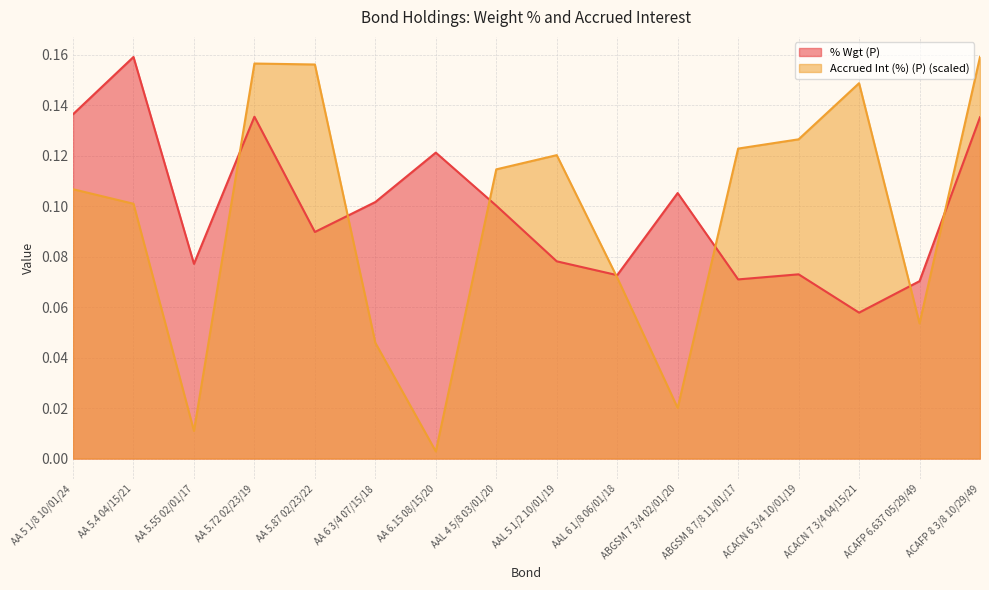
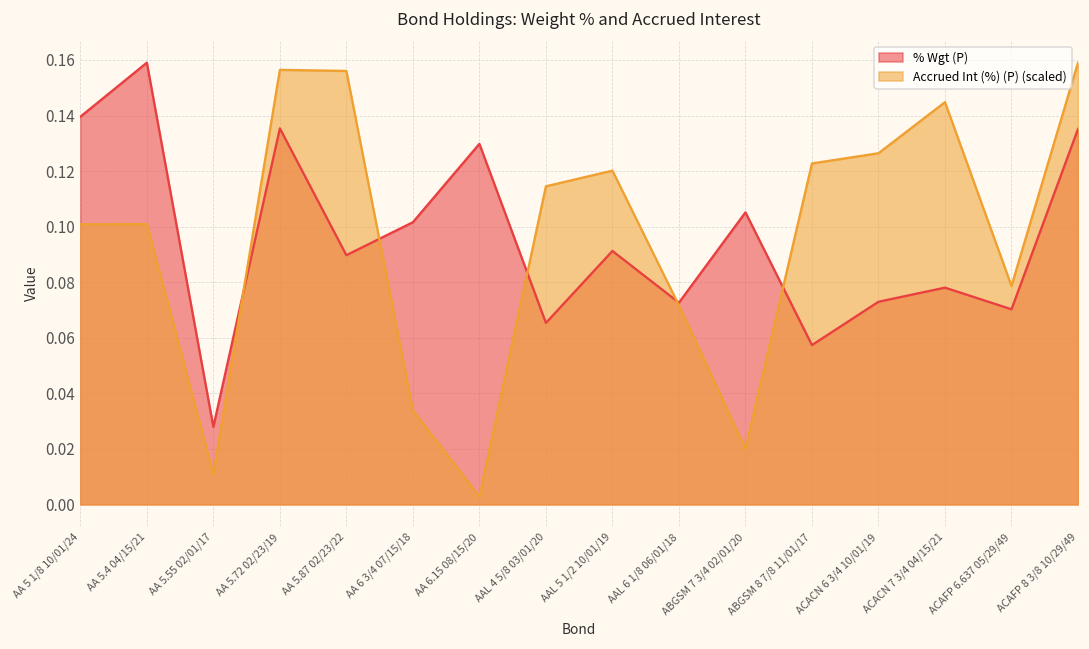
  {
    "% Wgt (P)": {
-     "AA 5 1/8 10/01/24": 0.136,
+     "AA 5 1/8 10/01/24": 0.140,
      "AA 5.4 04/15/21": 0.159,
-     "AA 5.55 02/01/17": 0.077,
+     "AA 5.55 02/01/17": 0.028,
      "AA 5.72 02/23/19": 0.135,
      "AA 5.87 02/23/22": 0.090,
      "AA 6 3/4 07/15/18": 0.102,
-     "AA 6.15 08/15/20": 0.121,
-     "AAL 4 5/8 03/01/20": 0.100,
-     "AAL 5 1/2 10/01/19": 0.078,
+     "AA 6.15 08/15/20": 0.130,
+     "AAL 4 5/8 03/01/20": 0.065,
+     "AAL 5 1/2 10/01/19": 0.091,
      "ABGSM 7 3/4 02/01/20": 0.105,
-     "ABGSM 8 7/8 11/01/17": 0.071,
+     "ABGSM 8 7/8 11/01/17": 0.057,
      "ACACN 6 3/4 10/01/19": 0.073,
-     "ACACN 7 3/4 04/15/21": 0.058,
+     "ACACN 7 3/4 04/15/21": 0.078,
      "ACAFP 6.637 05/29/49": 0.070,
      "ACAFP 8 3/8 10/29/49": 0.135
    },
    "Accrued Int (%) (P) (scaled)": {
-     "AA 5 1/8 10/01/24": 0.107,
+     "AA 5 1/8 10/01/24": 0.101,
      "AA 5.4 04/15/21": 0.101,
      "AA 5.55 02/01/17": 0.011,
      "AA 5.72 02/23/19": 0.156,
      "AA 5.87 02/23/22": 0.156,
-     "AA 6 3/4 07/15/18": 0.046,
+     "AA 6 3/4 07/15/18": 0.034,
      "AA 6.15 08/15/20": 0.003,
      "AAL 4 5/8 03/01/20": 0.115,
      "AAL 5 1/2 10/01/19": 0.120,
      "ABGSM 7 3/4 02/01/20": 0.020,
      "ABGSM 8 7/8 11/01/17": 0.123,
      "ACACN 6 3/4 10/01/19": 0.126,
-     "ACACN 7 3/4 04/15/21": 0.149,
-     "ACAFP 6.637 05/29/49": 0.054,
+     "ACACN 7 3/4 04/15/21": 0.145,
+     "ACAFP 6.637 05/29/49": 0.079,
      "ACAFP 8 3/8 10/29/49": 0.159
    }
  }
